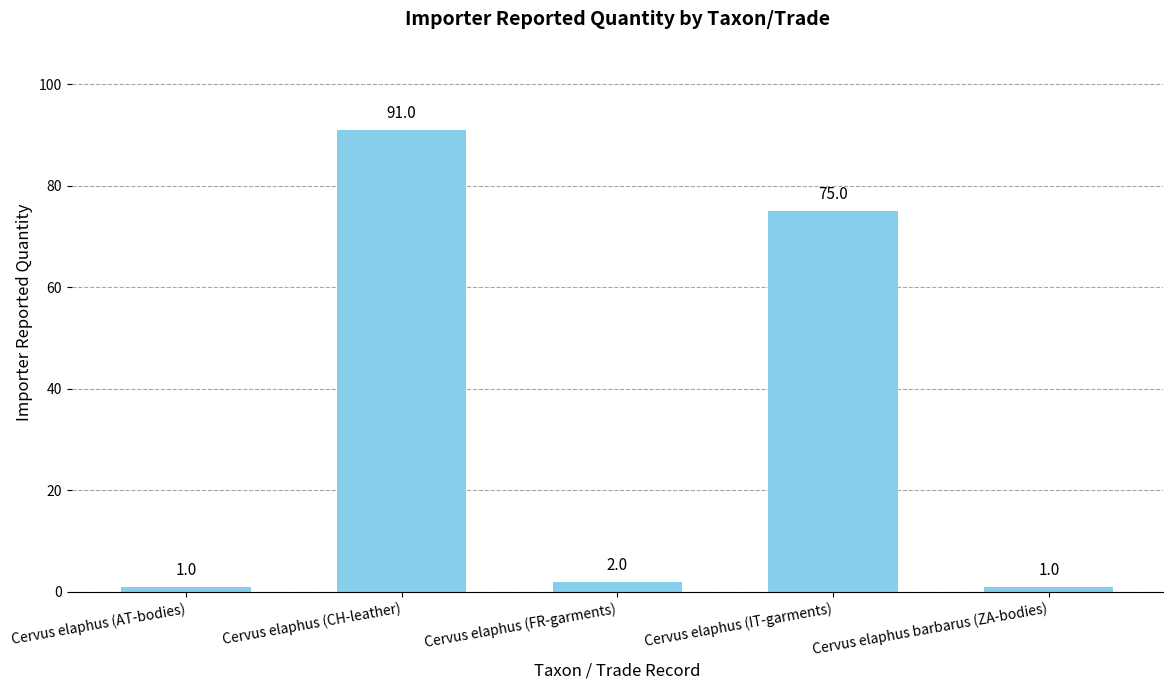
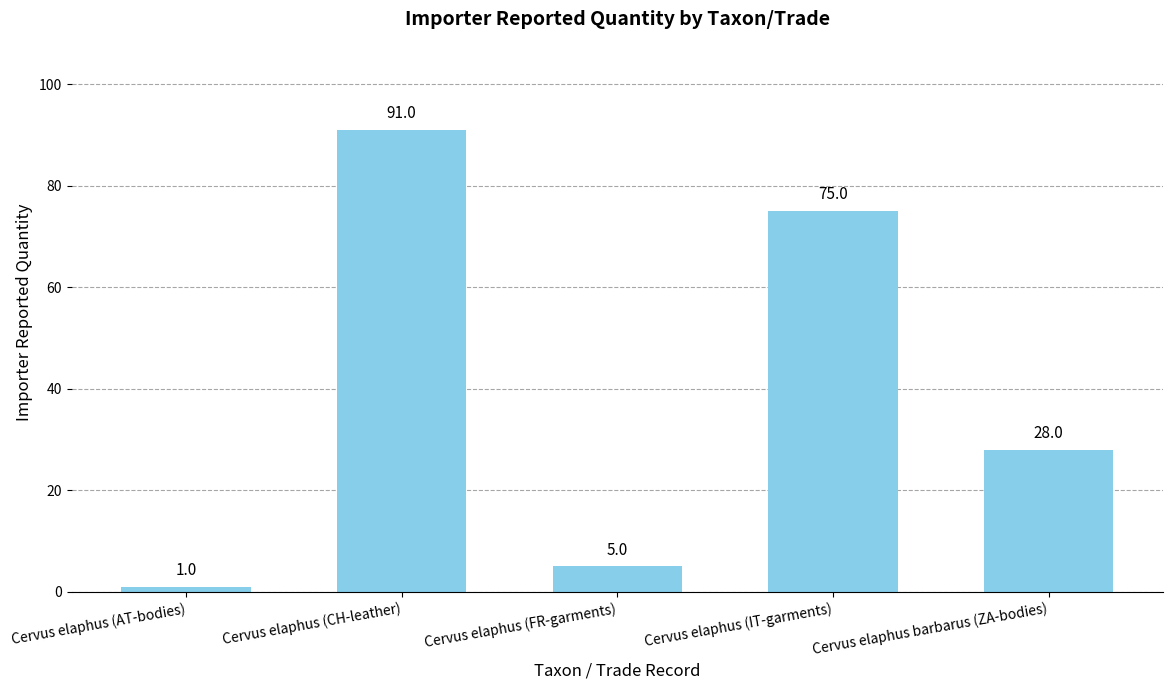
  {
    "Cervus elaphus (AT-bodies)": 1.0,
    "Cervus elaphus (CH-leather)": 91.0,
-   "Cervus elaphus (FR-garments)": 2.0,
+   "Cervus elaphus (FR-garments)": 5.0,
    "Cervus elaphus (IT-garments)": 75.0,
-   "Cervus elaphus barbarus (ZA-bodies)": 1.0
+   "Cervus elaphus barbarus (ZA-bodies)": 28.0
  }
